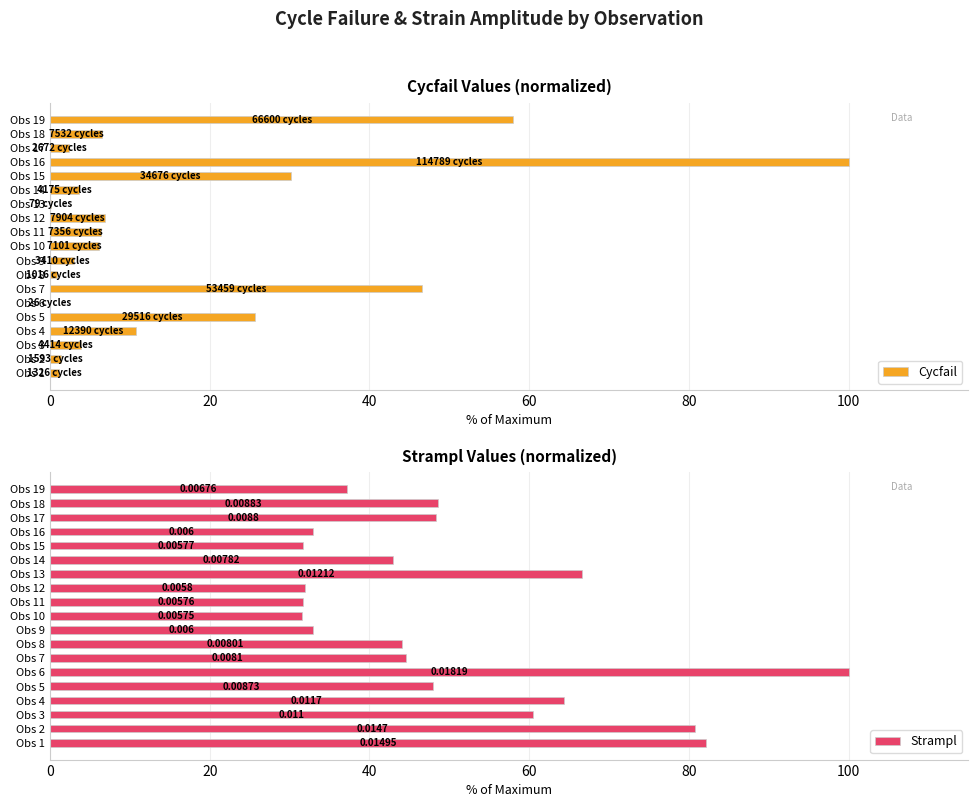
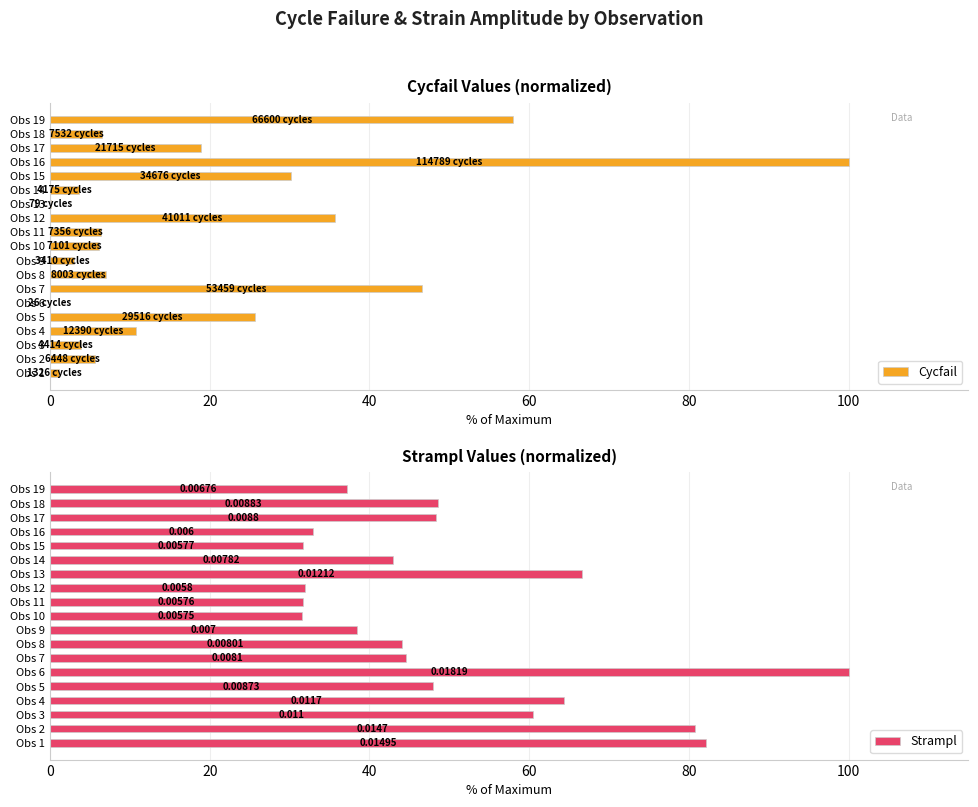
  {
    "Cycfail Values (normalized)": {
-     "Obs 17": 2672,
-     "Obs 12": 7904,
-     "Obs 8": 1016,
-     "Obs 2": 1593
+     "Obs 17": 21715,
+     "Obs 12": 41011,
+     "Obs 8": 8003,
+     "Obs 2": 6448
    },
    "Strampl Values (normalized)": {
-     "Obs 9": 0.006
+     "Obs 9": 0.007
    }
  }
